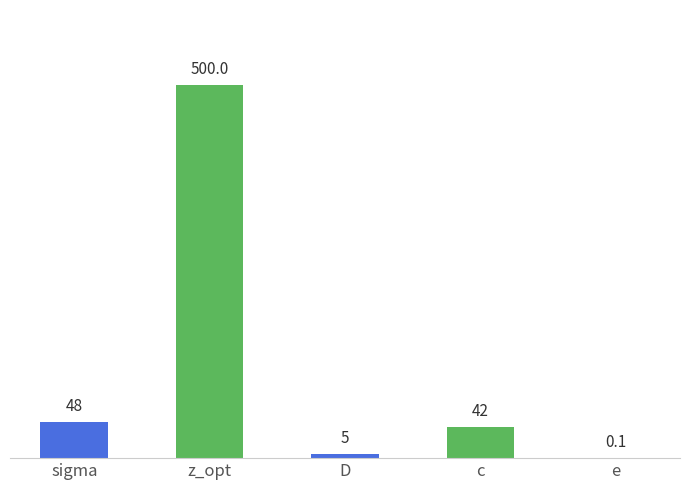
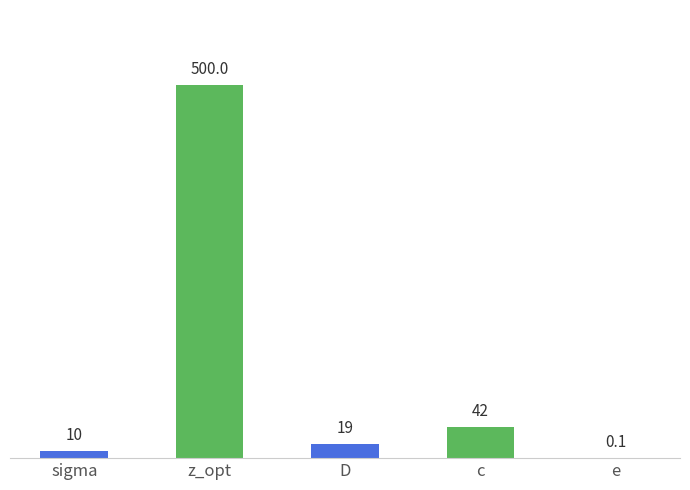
  {
-   "sigma": 48,
+   "sigma": 10,
    "z_opt": 500.0,
-   "D": 5,
+   "D": 19,
    "c": 42,
    "e": 0.1
  }
